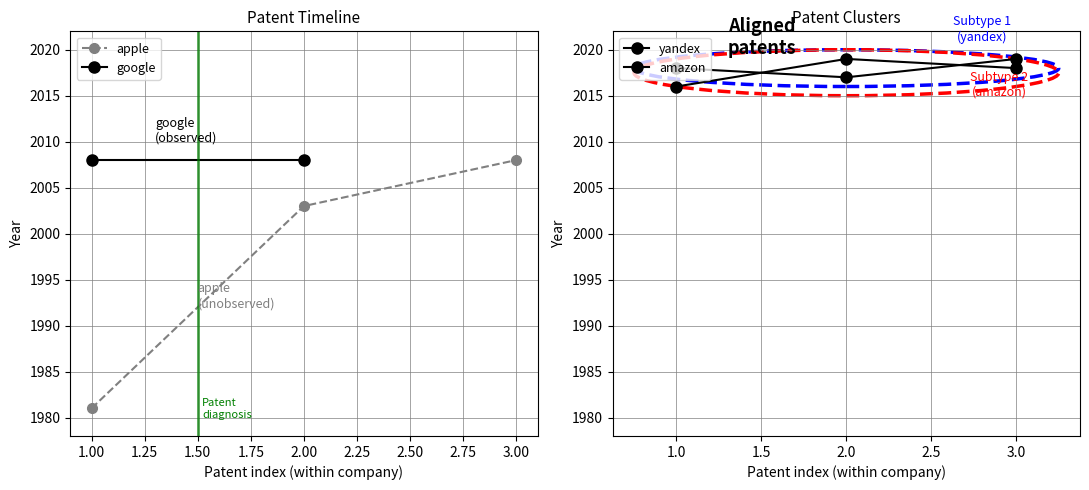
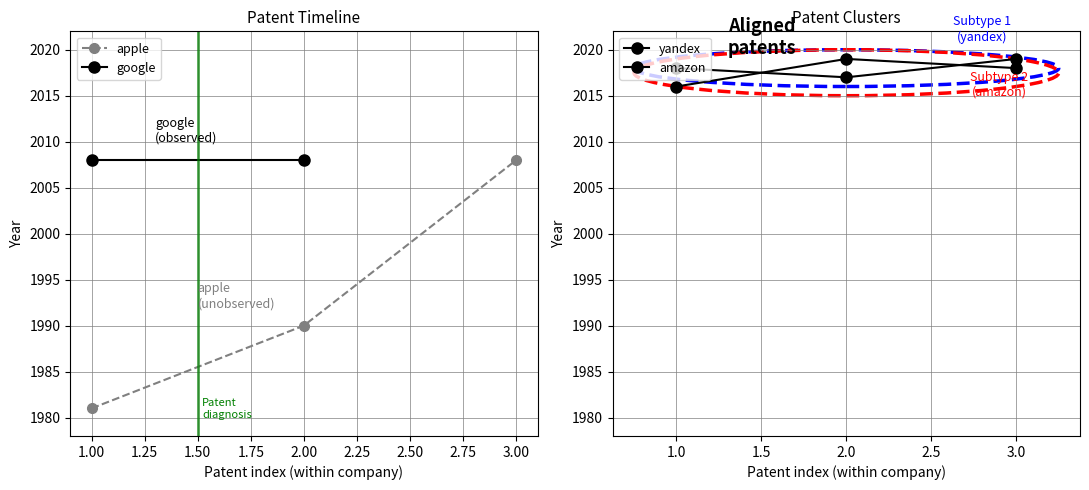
  {
    "Patent Timeline": {
      "apple": {
        "1.00": 1981,
-       "2.00": 2003,
+       "2.00": 1990,
        "3.00": 2008
      },
      "google": {
        "1.00": 2008,
        "2.00": 2008
      }
    }
  }
